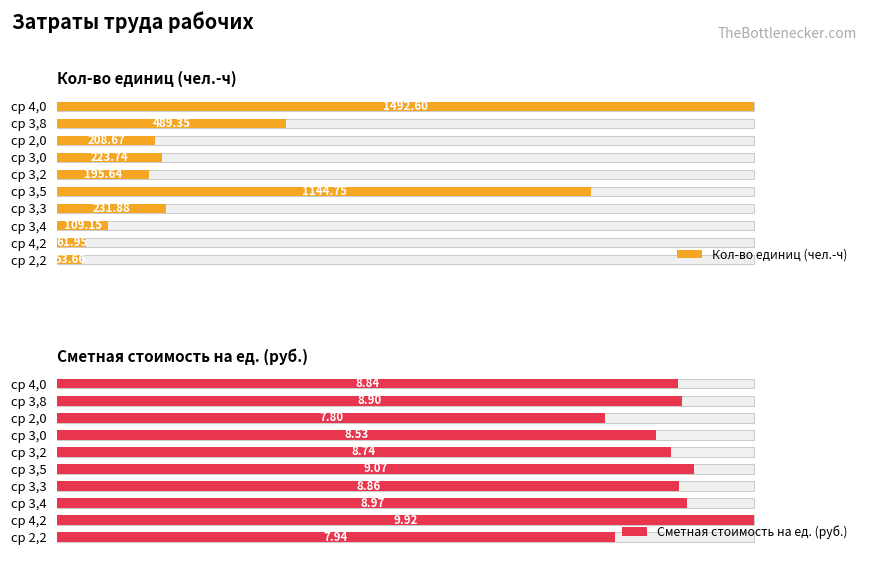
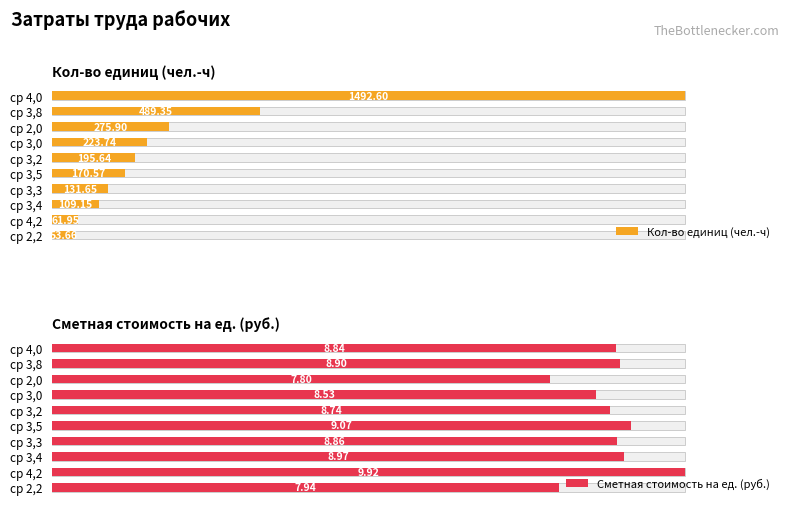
  {
    "Кол-во единиц (чел.-ч)": {
      "Кол-во единиц (чел.-ч)": {
-       "ср 2,0": 208.67,
-       "ср 3,5": 1144.75,
-       "ср 3,3": 231.88
+       "ср 2,0": 275.90,
+       "ср 3,5": 170.57,
+       "ср 3,3": 131.65
      }
    }
  }
